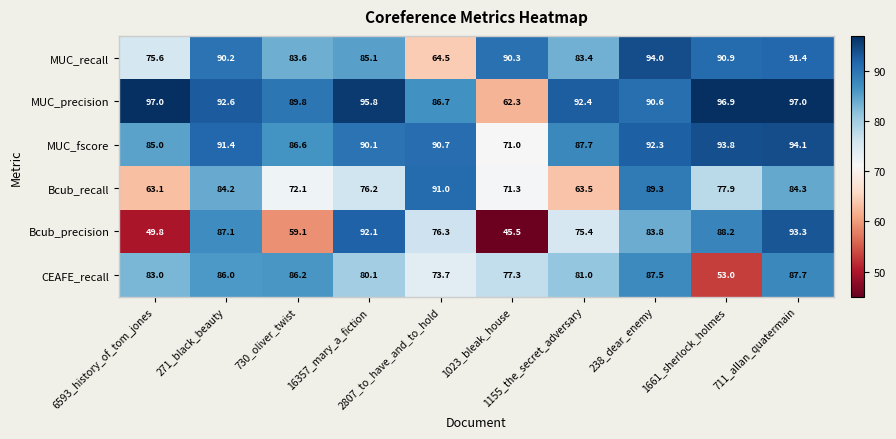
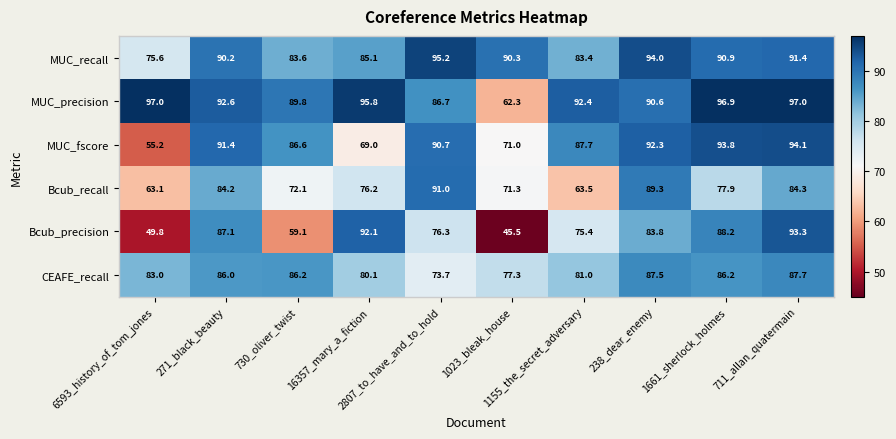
  {
    "MUC_recall": {
      "6593_history_of_tom_jones": 75.6,
      "271_black_beauty": 90.2,
      "730_oliver_twist": 83.6,
      "16357_mary_a_fiction": 85.1,
-     "2807_to_have_and_to_hold": 64.5,
+     "2807_to_have_and_to_hold": 95.2,
      "1023_bleak_house": 90.3,
      "1155_the_secret_adversary": 83.4,
      "238_dear_enemy": 94.0,
      "1661_sherlock_holmes": 90.9,
      "711_allan_quatermain": 91.4
    },
    "MUC_precision": {
      "6593_history_of_tom_jones": 97.0,
      "271_black_beauty": 92.6,
      "730_oliver_twist": 89.8,
      "16357_mary_a_fiction": 95.8,
      "2807_to_have_and_to_hold": 86.7,
      "1023_bleak_house": 62.3,
      "1155_the_secret_adversary": 92.4,
      "238_dear_enemy": 90.6,
      "1661_sherlock_holmes": 96.9,
      "711_allan_quatermain": 97.0
    },
    "MUC_fscore": {
-     "6593_history_of_tom_jones": 85.0,
+     "6593_history_of_tom_jones": 55.2,
      "271_black_beauty": 91.4,
      "730_oliver_twist": 86.6,
-     "16357_mary_a_fiction": 90.1,
+     "16357_mary_a_fiction": 69.0,
      "2807_to_have_and_to_hold": 90.7,
      "1023_bleak_house": 71.0,
      "1155_the_secret_adversary": 87.7,
      "238_dear_enemy": 92.3,
      "1661_sherlock_holmes": 93.8,
      "711_allan_quatermain": 94.1
    },
    "Bcub_recall": {
      "6593_history_of_tom_jones": 63.1,
      "271_black_beauty": 84.2,
      "730_oliver_twist": 72.1,
      "16357_mary_a_fiction": 76.2,
      "2807_to_have_and_to_hold": 91.0,
      "1023_bleak_house": 71.3,
      "1155_the_secret_adversary": 63.5,
      "238_dear_enemy": 89.3,
      "1661_sherlock_holmes": 77.9,
      "711_allan_quatermain": 84.3
    },
    "Bcub_precision": {
      "6593_history_of_tom_jones": 49.8,
      "271_black_beauty": 87.1,
      "730_oliver_twist": 59.1,
      "16357_mary_a_fiction": 92.1,
      "2807_to_have_and_to_hold": 76.3,
      "1023_bleak_house": 45.5,
      "1155_the_secret_adversary": 75.4,
      "238_dear_enemy": 83.8,
      "1661_sherlock_holmes": 88.2,
      "711_allan_quatermain": 93.3
    },
    "CEAFE_recall": {
      "6593_history_of_tom_jones": 83.0,
      "271_black_beauty": 86.0,
      "730_oliver_twist": 86.2,
      "16357_mary_a_fiction": 80.1,
      "2807_to_have_and_to_hold": 73.7,
      "1023_bleak_house": 77.3,
      "1155_the_secret_adversary": 81.0,
      "238_dear_enemy": 87.5,
-     "1661_sherlock_holmes": 53.0,
+     "1661_sherlock_holmes": 86.2,
      "711_allan_quatermain": 87.7
    }
  }
